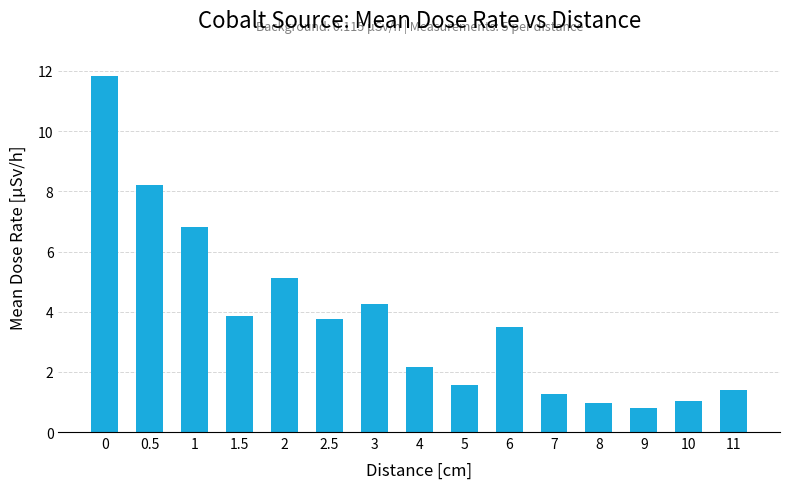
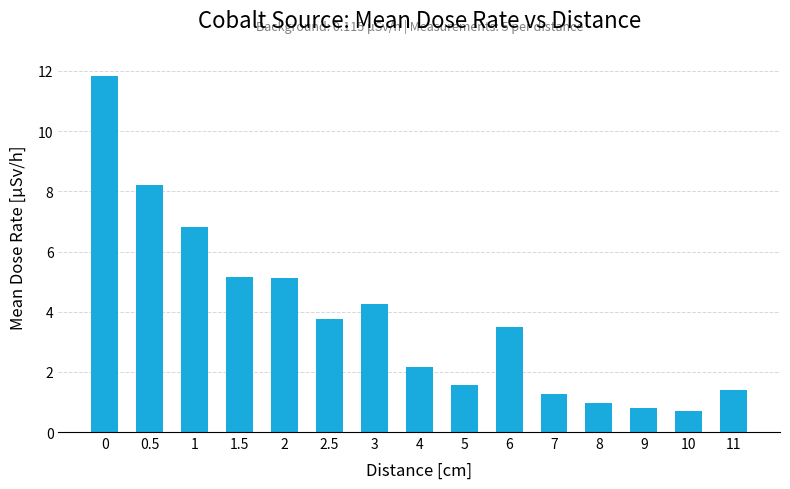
  {
    "0": 11.8,
    "0.5": 8.2,
    "1": 6.8,
-   "1.5": 3.9,
+   "1.5": 5.2,
    "2": 5.1,
    "2.5": 3.8,
    "3": 4.2,
    "4": 2.2,
    "5": 1.6,
    "6": 3.5,
    "7": 1.2,
    "8": 1.0,
    "9": 0.8,
-   "10": 1.0,
+   "10": 0.7,
    "11": 1.4
  }
